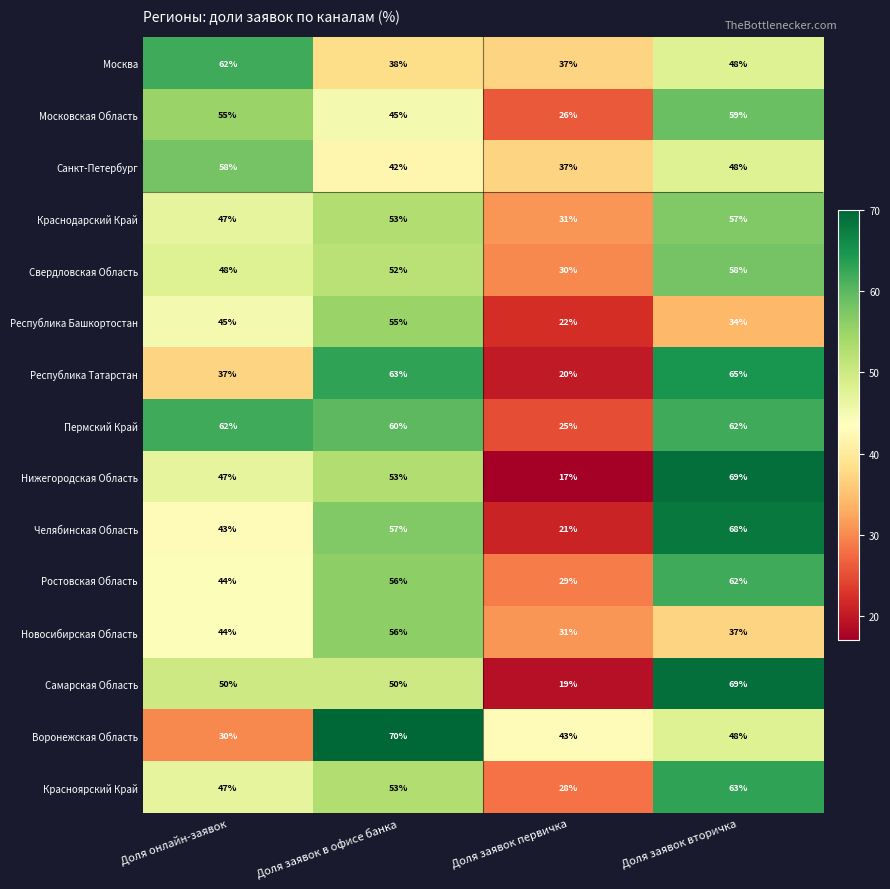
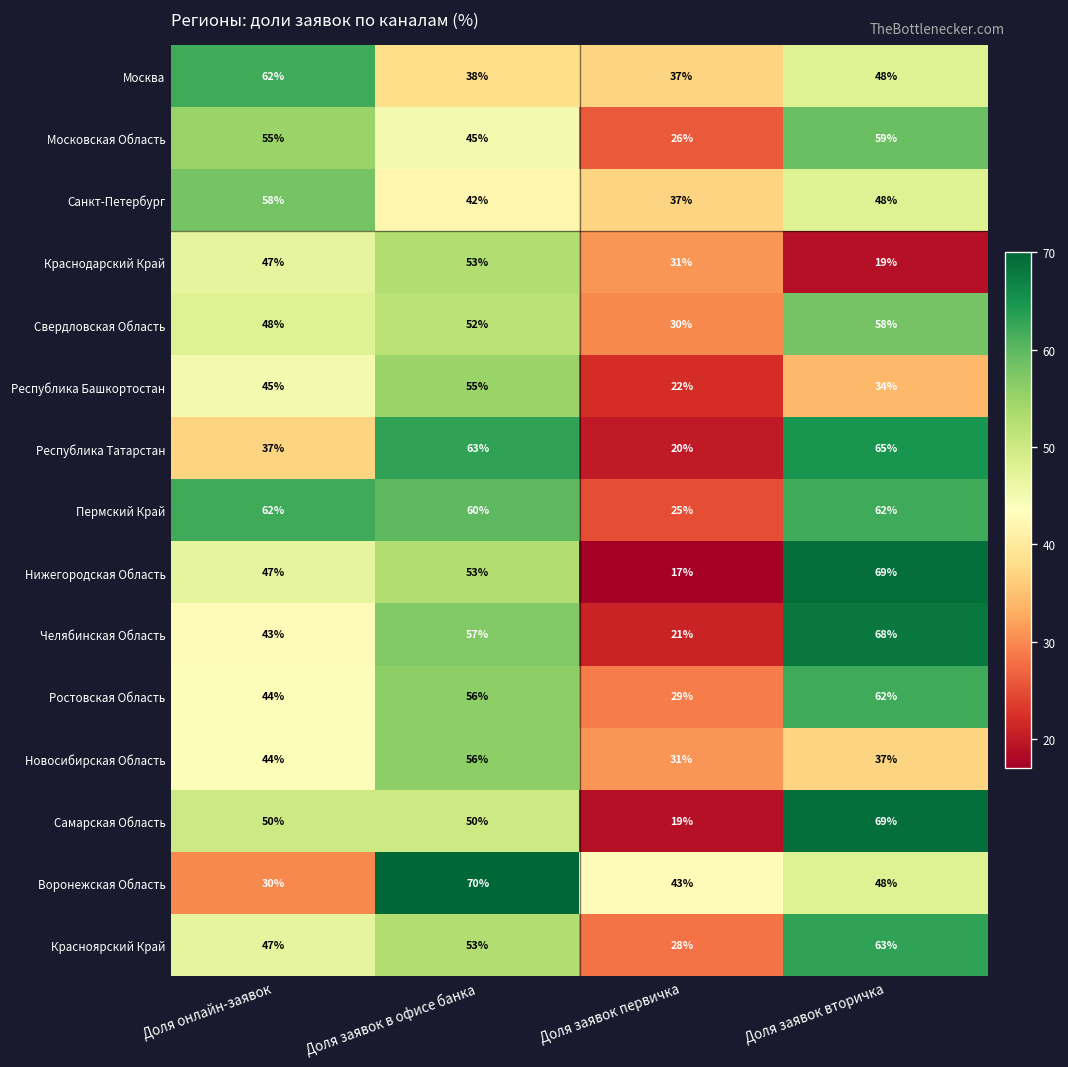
  {
    "Москва": {
      "Доля онлайн-заявок": "62%",
      "Доля заявок в офисе банка": "38%",
      "Доля заявок первичка": "37%",
      "Доля заявок вторичка": "48%"
    },
    "Московская Область": {
      "Доля онлайн-заявок": "55%",
      "Доля заявок в офисе банка": "45%",
      "Доля заявок первичка": "26%",
      "Доля заявок вторичка": "59%"
    },
    "Санкт-Петербург": {
      "Доля онлайн-заявок": "58%",
      "Доля заявок в офисе банка": "42%",
      "Доля заявок первичка": "37%",
      "Доля заявок вторичка": "48%"
    },
    "Краснодарский Край": {
      "Доля онлайн-заявок": "47%",
      "Доля заявок в офисе банка": "53%",
      "Доля заявок первичка": "31%",
-     "Доля заявок вторичка": "57%"
+     "Доля заявок вторичка": "19%"
    },
    "Свердловская Область": {
      "Доля онлайн-заявок": "48%",
      "Доля заявок в офисе банка": "52%",
      "Доля заявок первичка": "30%",
      "Доля заявок вторичка": "58%"
    },
    "Республика Башкортостан": {
      "Доля онлайн-заявок": "45%",
      "Доля заявок в офисе банка": "55%",
      "Доля заявок первичка": "22%",
      "Доля заявок вторичка": "34%"
    },
    "Республика Татарстан": {
      "Доля онлайн-заявок": "37%",
      "Доля заявок в офисе банка": "63%",
      "Доля заявок первичка": "20%",
      "Доля заявок вторичка": "65%"
    },
    "Пермский Край": {
      "Доля онлайн-заявок": "62%",
      "Доля заявок в офисе банка": "60%",
      "Доля заявок первичка": "25%",
      "Доля заявок вторичка": "62%"
    },
    "Нижегородская Область": {
      "Доля онлайн-заявок": "47%",
      "Доля заявок в офисе банка": "53%",
      "Доля заявок первичка": "17%",
      "Доля заявок вторичка": "69%"
    },
    "Челябинская Область": {
      "Доля онлайн-заявок": "43%",
      "Доля заявок в офисе банка": "57%",
      "Доля заявок первичка": "21%",
      "Доля заявок вторичка": "68%"
    },
    "Ростовская Область": {
      "Доля онлайн-заявок": "44%",
      "Доля заявок в офисе банка": "56%",
      "Доля заявок первичка": "29%",
      "Доля заявок вторичка": "62%"
    },
    "Новосибирская Область": {
      "Доля онлайн-заявок": "44%",
      "Доля заявок в офисе банка": "56%",
      "Доля заявок первичка": "31%",
      "Доля заявок вторичка": "37%"
    },
    "Самарская Область": {
      "Доля онлайн-заявок": "50%",
      "Доля заявок в офисе банка": "50%",
      "Доля заявок первичка": "19%",
      "Доля заявок вторичка": "69%"
    },
    "Воронежская Область": {
      "Доля онлайн-заявок": "30%",
      "Доля заявок в офисе банка": "70%",
      "Доля заявок первичка": "43%",
      "Доля заявок вторичка": "48%"
    },
    "Красноярский Край": {
      "Доля онлайн-заявок": "47%",
      "Доля заявок в офисе банка": "53%",
      "Доля заявок первичка": "28%",
      "Доля заявок вторичка": "63%"
    }
  }
